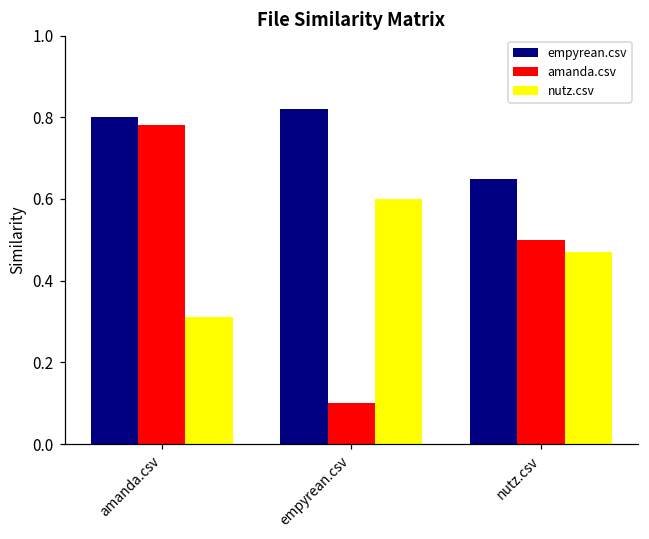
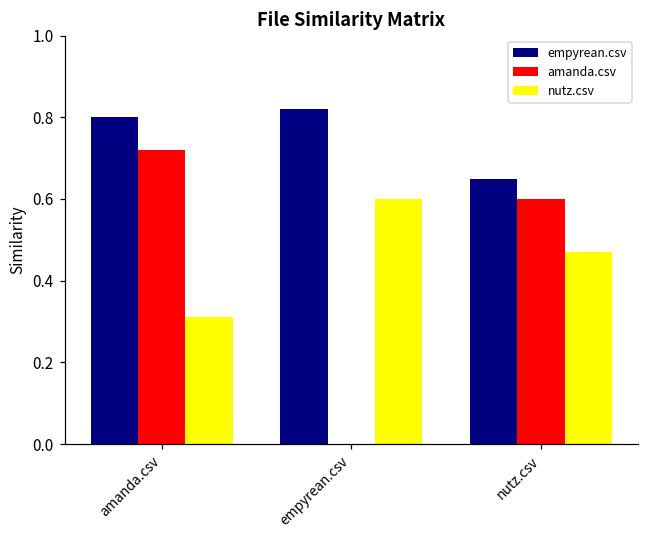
  {
    "empyrean.csv": {
      "amanda.csv": 0.80,
      "empyrean.csv": 0.82,
      "nutz.csv": 0.65
    },
    "amanda.csv": {
-     "amanda.csv": 0.78,
-     "empyrean.csv": 0.1,
-     "nutz.csv": 0.5
+     "amanda.csv": 0.72,
+     "empyrean.csv": 0.0,
+     "nutz.csv": 0.6
    },
    "nutz.csv": {
      "amanda.csv": 0.31,
      "empyrean.csv": 0.60,
      "nutz.csv": 0.47
    }
  }
